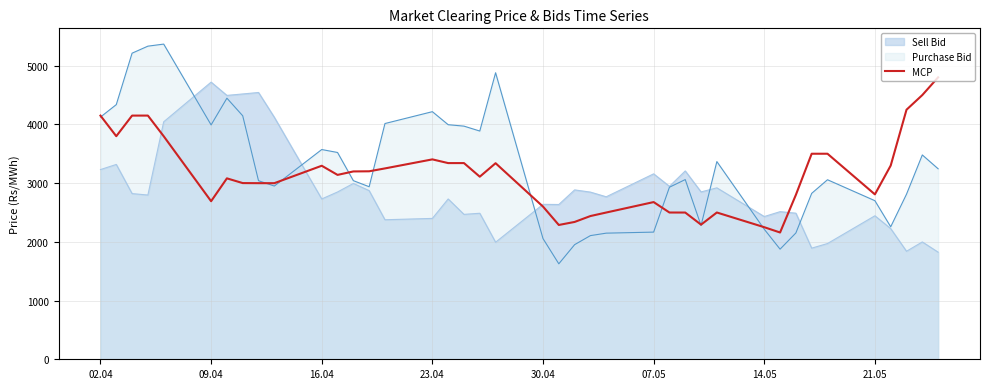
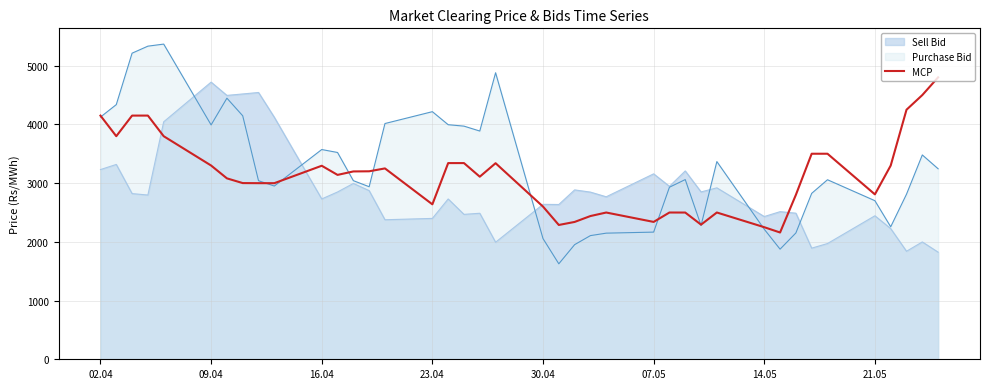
  {
    "MCP": {
-     "09.04": 2700,
+     "09.04": 3300,
      "16.04": 3300,
-     "23.04": 3400,
-     "07.05": 2700,
+     "23.04": 2600,
+     "07.05": 2300,
      "21.05": 2800
    }
  }
